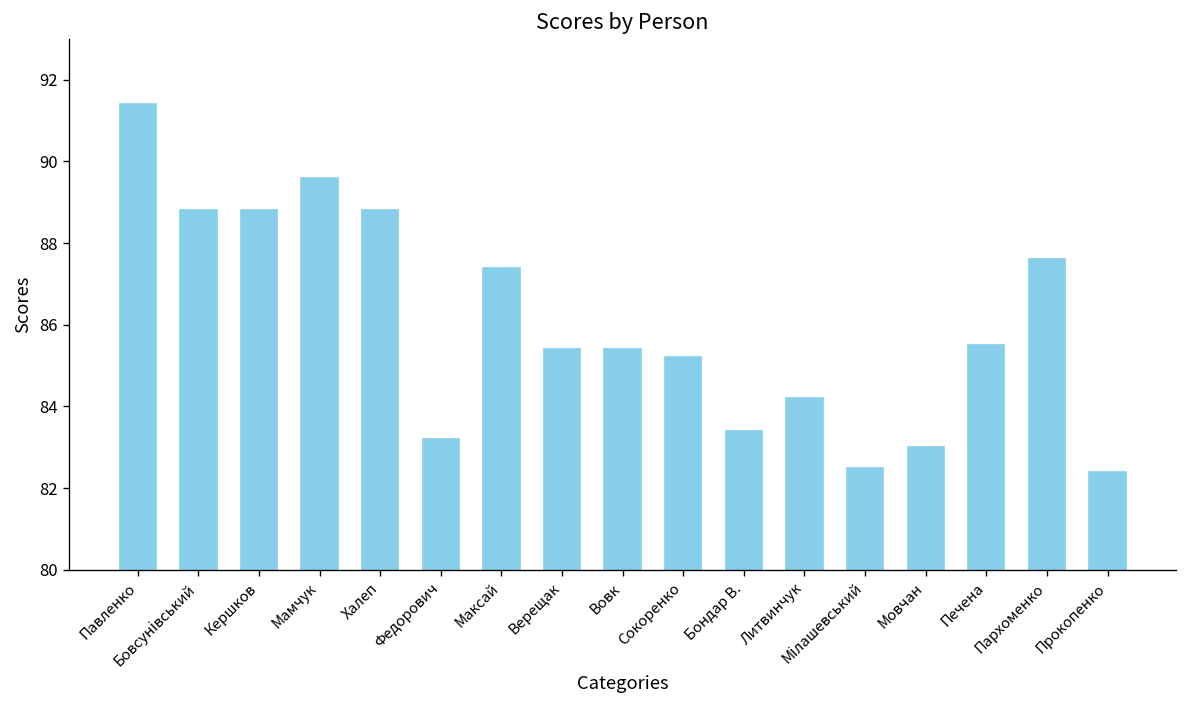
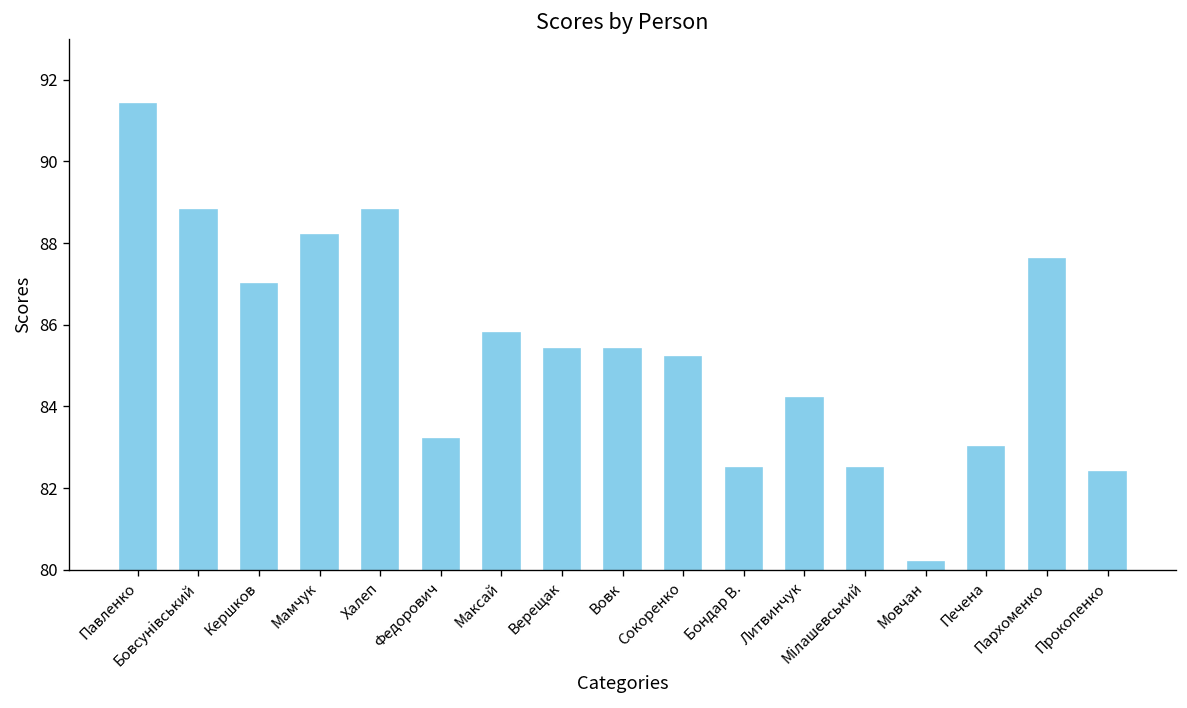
  {
    "Павленко": 91.4,
    "Бовсунівський": 88.8,
-   "Кершков": 88.8,
-   "Мамчук": 89.6,
+   "Кершков": 87.0,
+   "Мамчук": 88.2,
    "Халеп": 88.8,
    "Федорович": 83.2,
-   "Максай": 87.4,
+   "Максай": 85.8,
    "Верещак": 85.4,
    "Вовк": 85.4,
    "Сокоренко": 85.2,
-   "Бондар В.": 83.4,
+   "Бондар В.": 82.5,
    "Литвинчук": 84.2,
    "Мілашевський": 82.5,
-   "Мовчан": 83.0,
-   "Печена": 85.5,
+   "Мовчан": 80.2,
+   "Печена": 83.0,
    "Пархоменко": 87.6,
    "Прокопенко": 82.4
  }
